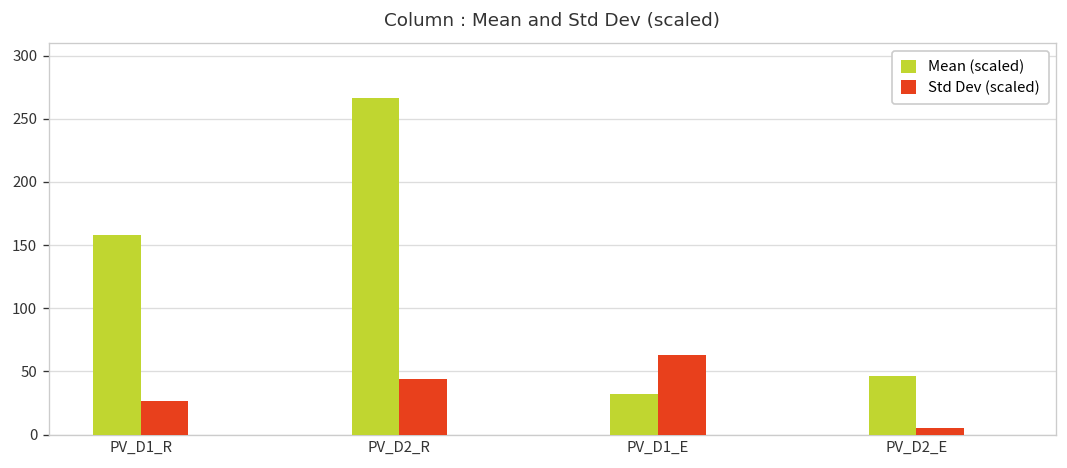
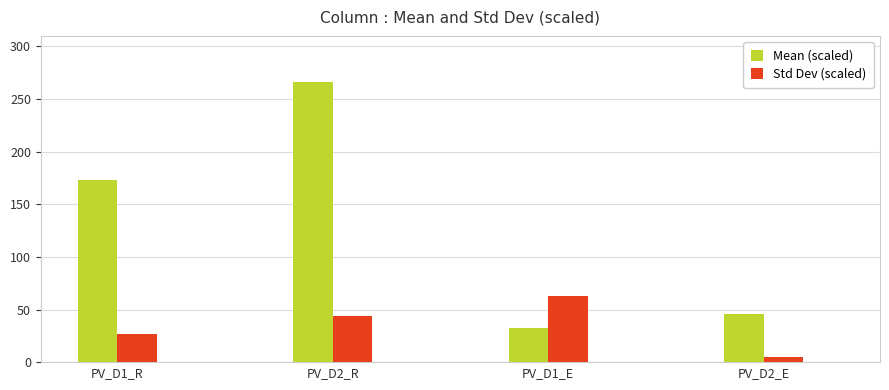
  {
    "Mean (scaled)": {
-     "PV_D1_R": 158,
+     "PV_D1_R": 173,
      "PV_D2_R": 266,
      "PV_D1_E": 32,
      "PV_D2_E": 46
    },
    "Std Dev (scaled)": {
      "PV_D1_R": 27,
      "PV_D2_R": 44,
      "PV_D1_E": 63,
      "PV_D2_E": 5
    }
  }
